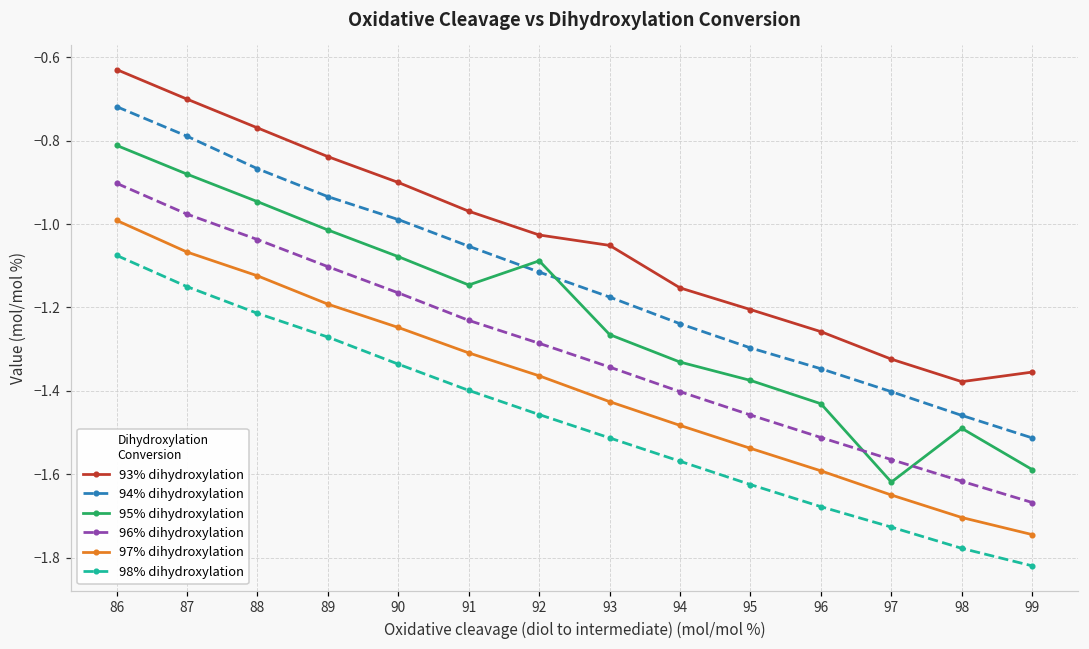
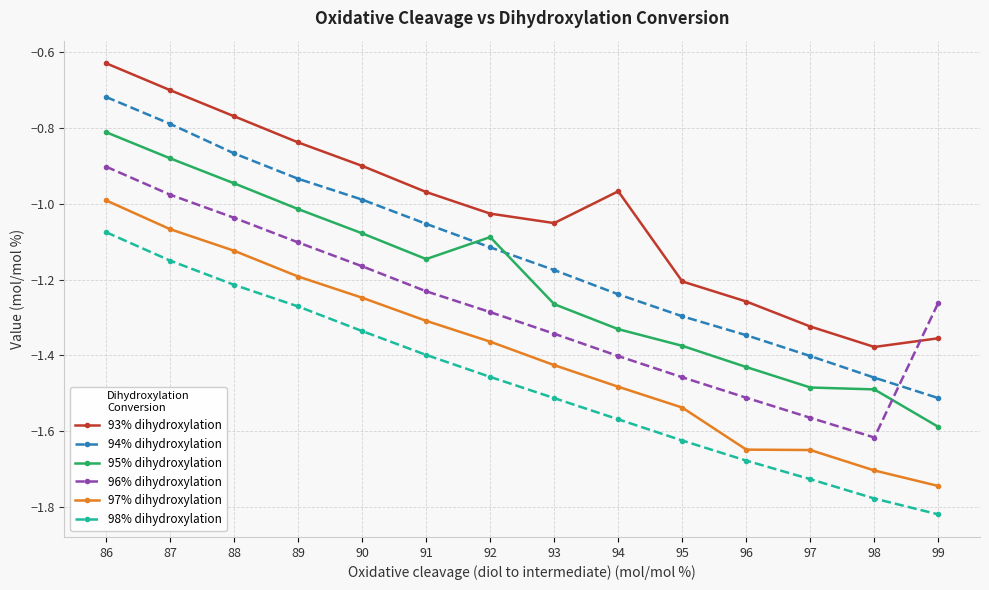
  {
    "93% dihydroxylation": {
      "86": -0.63,
      "87": -0.70,
      "88": -0.77,
      "89": -0.84,
      "90": -0.90,
      "91": -0.97,
      "92": -1.03,
      "93": -1.05,
-     "94": -1.15,
+     "94": -0.97,
      "95": -1.21,
      "96": -1.26,
      "97": -1.32,
      "98": -1.38,
      "99": -1.36
    },
    "94% dihydroxylation": {
      "86": -0.72,
      "87": -0.79,
      "88": -0.87,
      "89": -0.93,
      "90": -0.99,
      "91": -1.05,
      "92": -1.12,
      "93": -1.18,
      "94": -1.24,
      "95": -1.30,
      "96": -1.35,
      "97": -1.40,
      "98": -1.46,
      "99": -1.51
    },
    "95% dihydroxylation": {
      "86": -0.81,
      "87": -0.88,
      "88": -0.95,
      "89": -1.01,
      "90": -1.08,
      "91": -1.15,
      "92": -1.09,
      "93": -1.27,
      "94": -1.33,
      "95": -1.38,
      "96": -1.43,
-     "97": -1.62,
+     "97": -1.49,
      "98": -1.49,
      "99": -1.59
    },
    "96% dihydroxylation": {
      "86": -0.90,
      "87": -0.98,
      "88": -1.04,
      "89": -1.10,
      "90": -1.17,
      "91": -1.23,
      "92": -1.29,
      "93": -1.34,
      "94": -1.40,
      "95": -1.46,
      "96": -1.51,
      "97": -1.57,
      "98": -1.62,
-     "99": -1.67
+     "99": -1.26
    },
    "97% dihydroxylation": {
      "86": -0.99,
      "87": -1.07,
      "88": -1.12,
      "89": -1.19,
      "90": -1.25,
      "91": -1.31,
      "92": -1.36,
      "93": -1.43,
      "94": -1.48,
      "95": -1.54,
-     "96": -1.59,
+     "96": -1.65,
      "97": -1.65,
      "98": -1.70,
      "99": -1.75
    },
    "98% dihydroxylation": {
      "86": -1.08,
      "87": -1.15,
      "88": -1.21,
      "89": -1.27,
      "90": -1.34,
      "91": -1.40,
      "92": -1.46,
      "93": -1.51,
      "94": -1.57,
      "95": -1.63,
      "96": -1.68,
      "97": -1.73,
      "98": -1.78,
      "99": -1.82
    }
  }
